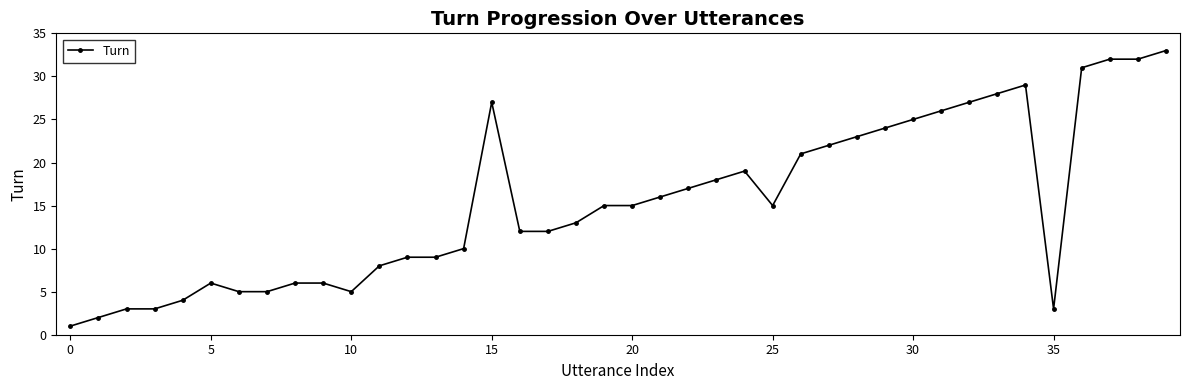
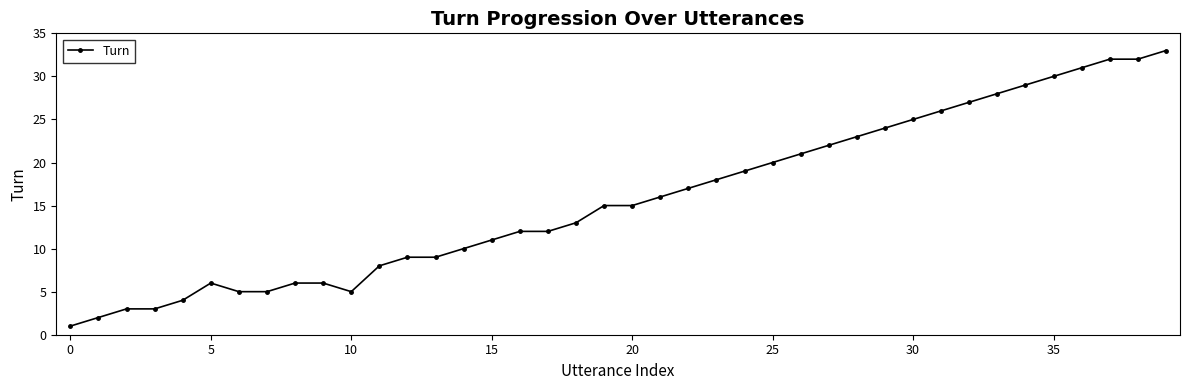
  {
    "0": 1,
    "5": 6,
    "10": 5,
-   "15": 27,
+   "15": 11,
    "20": 15,
-   "25": 15,
+   "25": 20,
    "30": 25,
-   "35": 3
+   "35": 30
  }
